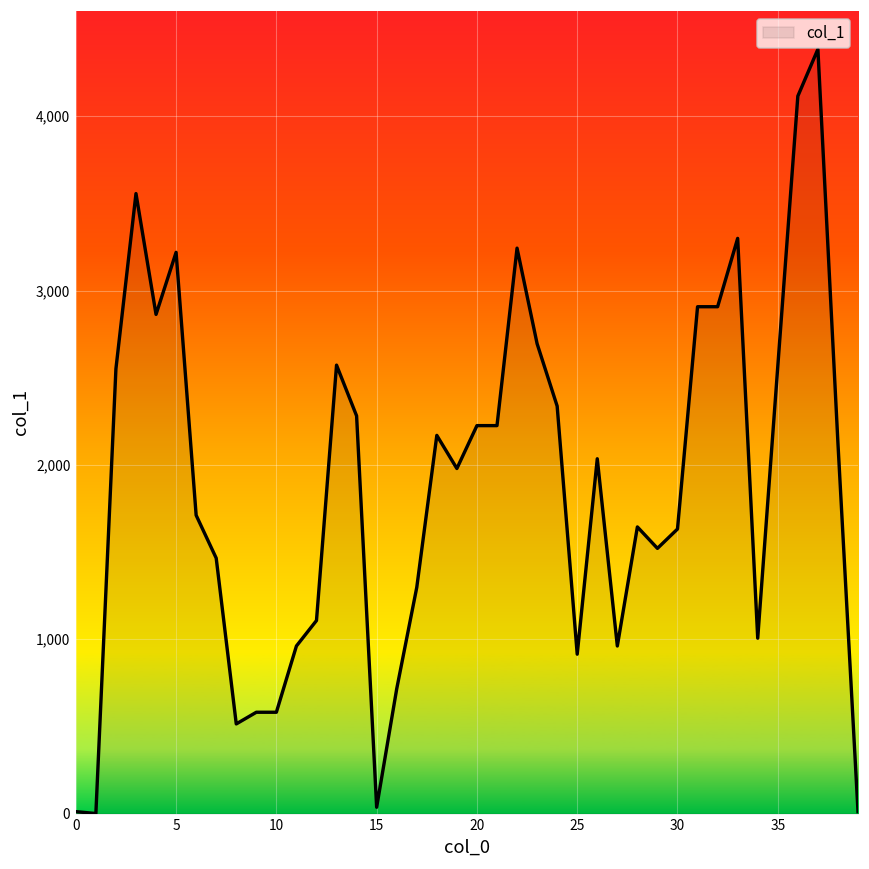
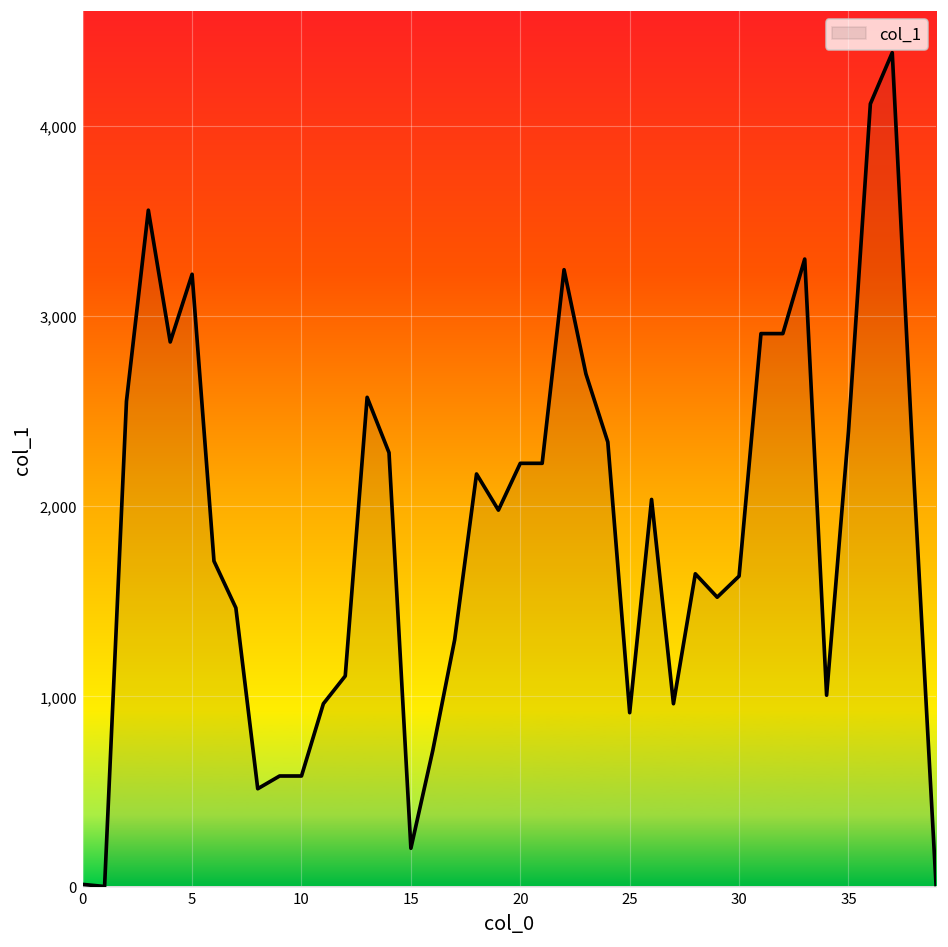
  {
    "0": "10",
    "5": "3,220",
    "10": "580",
-   "15": "40",
+   "15": "200",
    "20": "2,230",
    "25": "910",
    "30": "1,630",
-   "35": "2,560"
+   "35": "2,390"
  }
